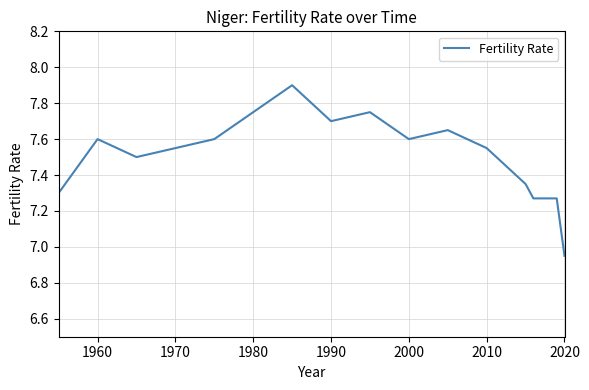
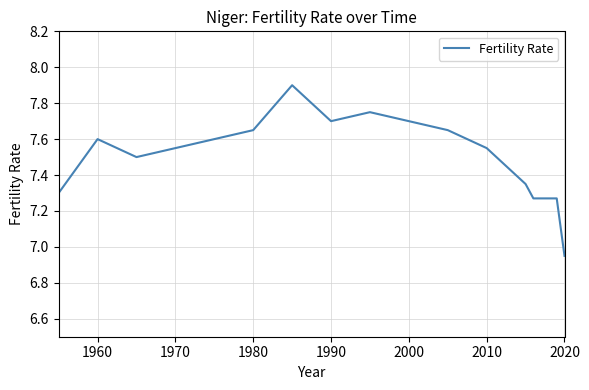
  {
    "1960": 7.60,
    "1970": 7.55,
-   "1980": 7.75,
+   "1980": 7.65,
    "1990": 7.70,
-   "2000": 7.6,
+   "2000": 7.7,
    "2010": 7.55,
    "2020": 6.95
  }
